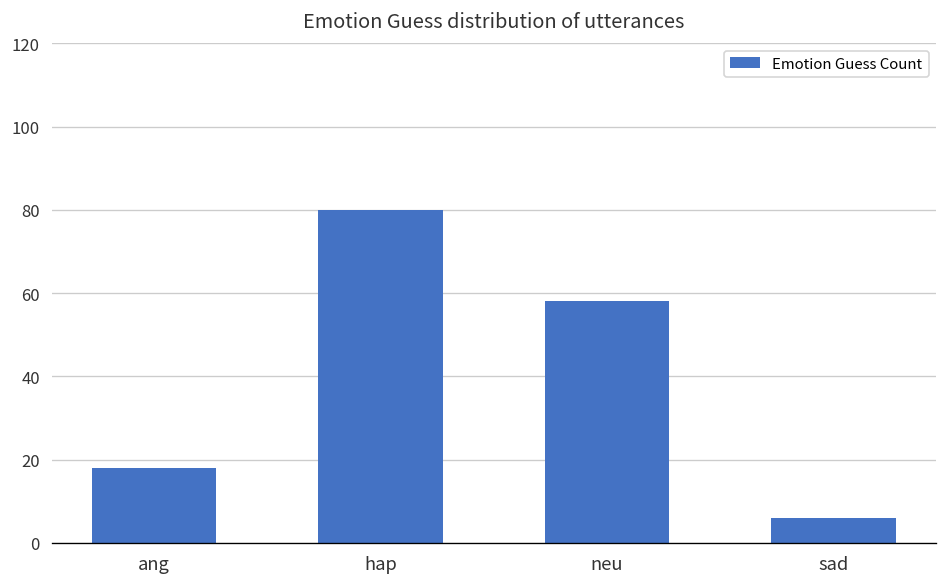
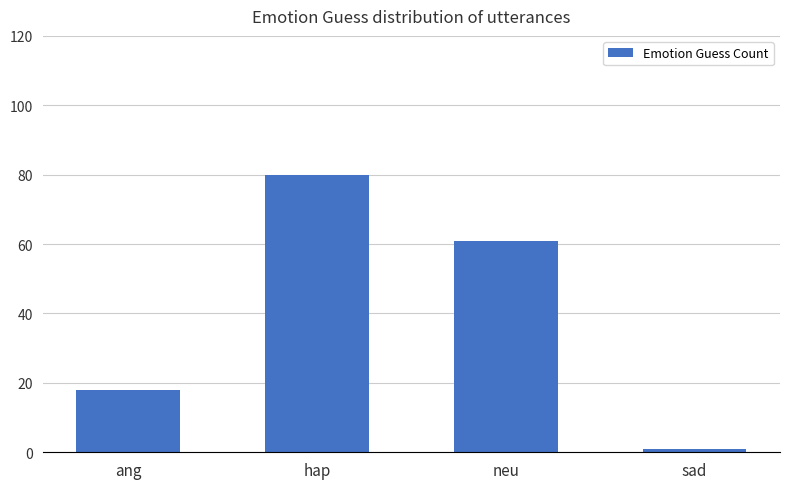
  {
    "ang": 18,
    "hap": 80,
-   "neu": 58,
-   "sad": 6
+   "neu": 61,
+   "sad": 1
  }
